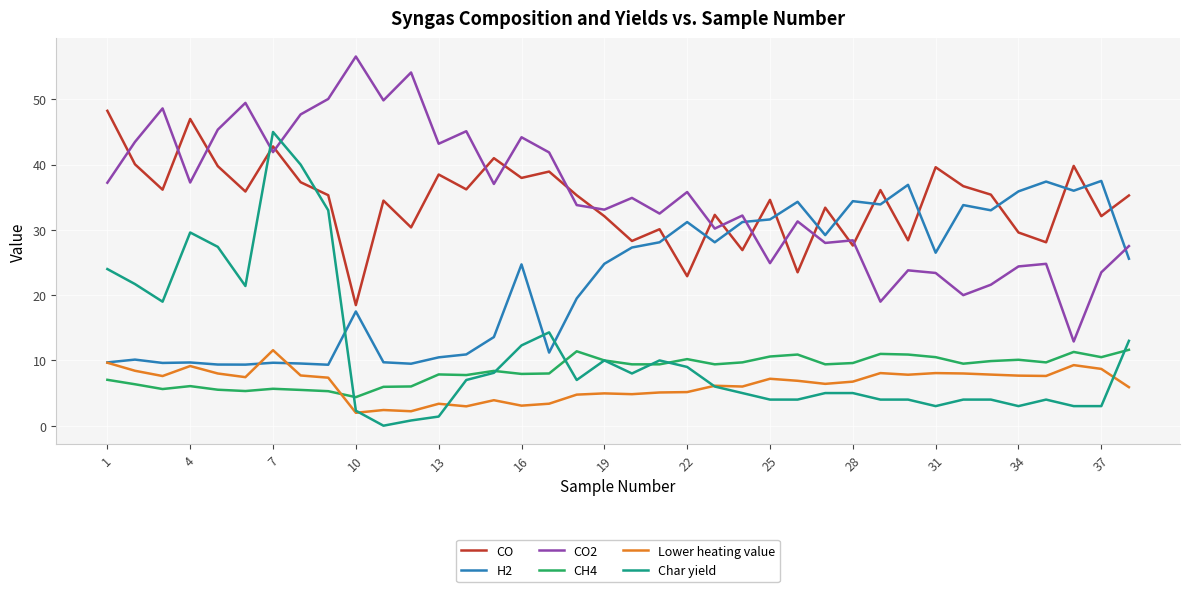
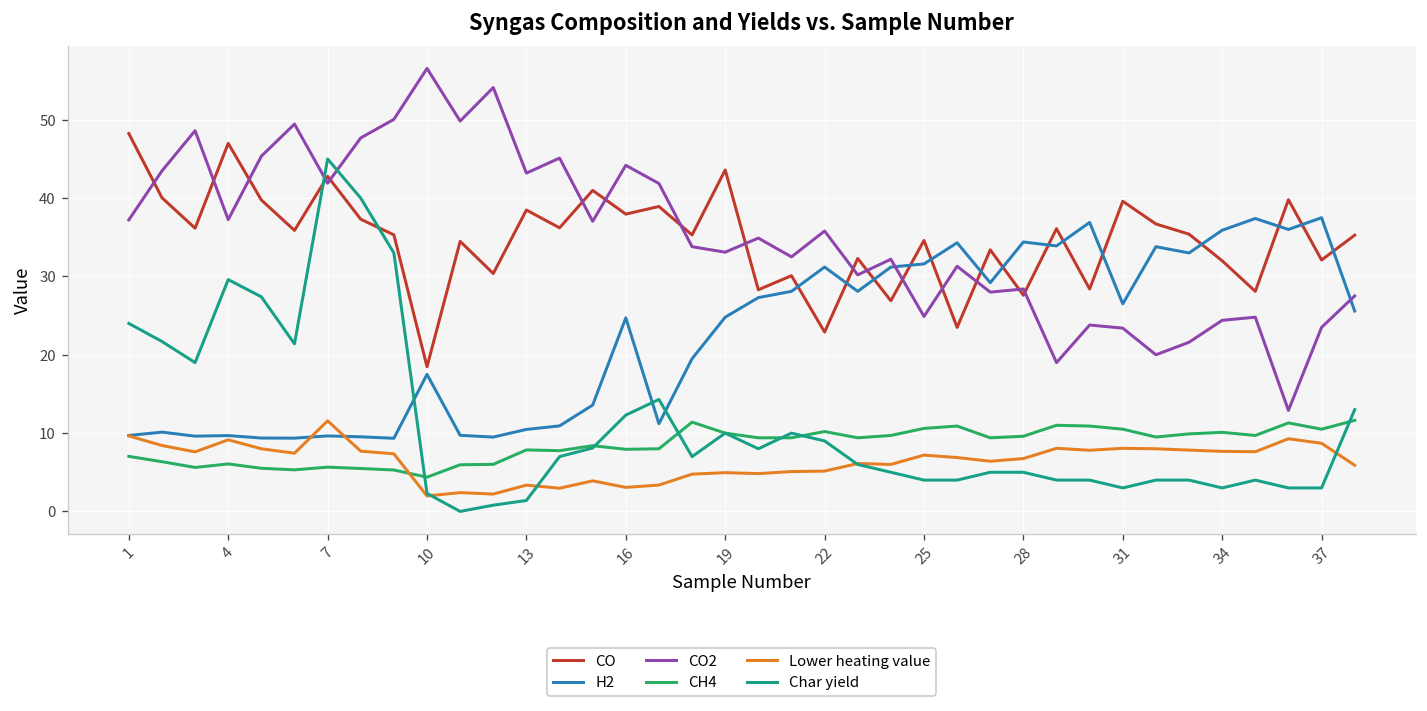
  {
    "CO": {
      "1": 48,
      "4": 47,
      "7": 43,
      "10": 18,
      "13": 38,
      "16": 38,
-     "19": 32,
+     "19": 44,
      "22": 23,
      "25": 35,
      "28": 28,
      "31": 40,
-     "34": 30,
+     "34": 32,
      "37": 32
    },
    "H2": {
      "4": 10,
      "7": 10,
      "10": 17,
      "13": 10,
      "16": 25,
      "19": 25,
      "22": 31,
      "25": 32,
      "28": 34,
      "31": 27,
      "34": 36,
      "37": 38
    },
    "CO2": {
      "1": 37,
      "4": 37,
      "7": 42,
      "10": 57,
      "13": 43,
      "16": 44,
      "19": 33,
      "22": 36,
      "25": 25,
      "28": 28,
      "31": 23,
      "34": 24,
      "37": 24
    },
    "Lower heating value": {
      "4": 9,
      "7": 12,
      "13": 3,
      "16": 3,
      "19": 5,
      "22": 5,
      "25": 7,
      "28": 7,
      "31": 8,
      "34": 8,
      "37": 9
    }
  }
